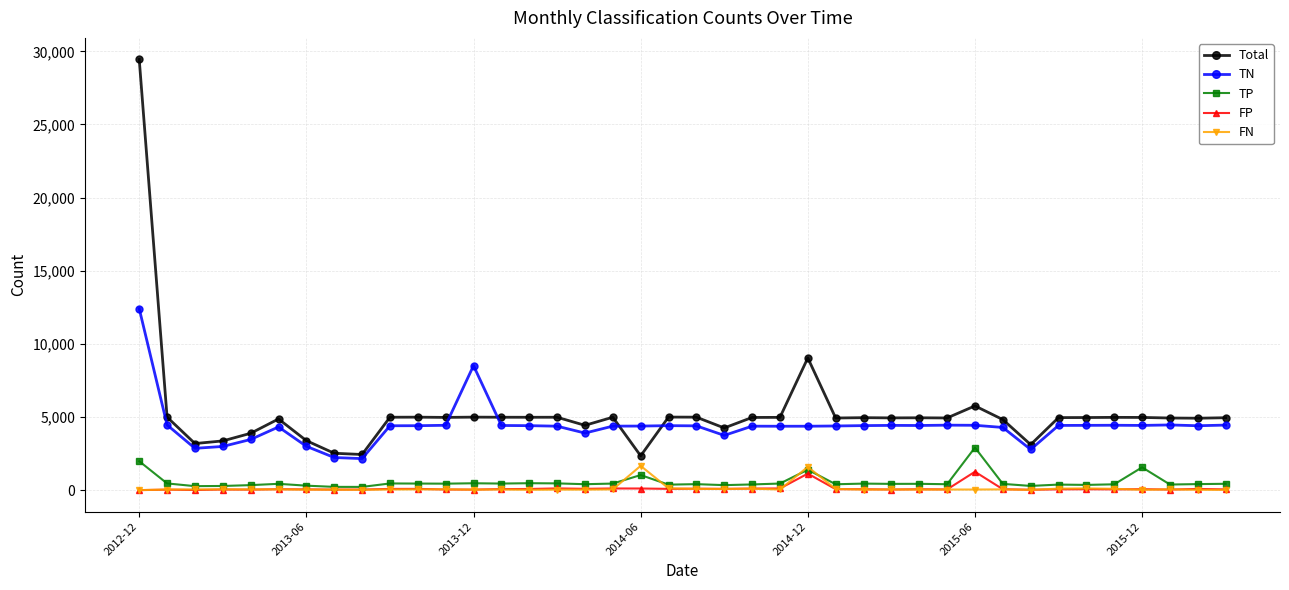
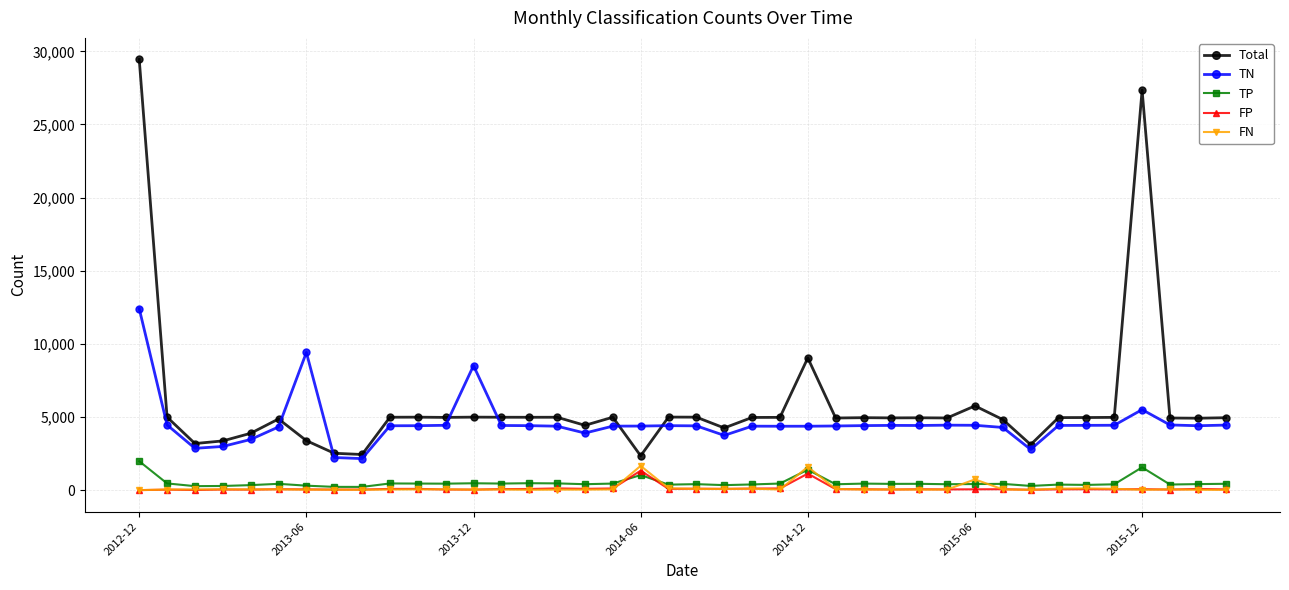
  {
    "Total": {
      "2012-12": "29,400",
      "2013-06": "3,400",
      "2013-12": "5,000",
      "2014-06": "2,300",
      "2014-12": "9,000",
      "2015-06": "5,800",
-     "2015-12": "5,000"
+     "2015-12": "27,300"
    },
    "TN": {
      "2012-12": "12,400",
-     "2013-06": "3,000",
+     "2013-06": "9,400",
      "2013-12": "8,500",
      "2014-06": "4,400",
      "2014-12": "4,400",
      "2015-06": "4,400",
-     "2015-12": "4,400"
+     "2015-12": "5,500"
    },
    "TP": {
      "2012-12": "2,000",
      "2013-06": "300",
      "2013-12": "500",
      "2014-06": "1,000",
      "2014-12": "1,400",
-     "2015-06": "2,900",
+     "2015-06": "400",
      "2015-12": "1,600"
    },
    "FP": {
-     "2014-06": "100",
+     "2014-06": "1,300",
      "2014-12": "1,100",
-     "2015-06": "1,300"
+     "2015-06": "100"
    },
    "FN": {
      "2014-06": "1,700",
      "2014-12": "1,600",
-     "2015-06": "0"
+     "2015-06": "700"
    }
  }
